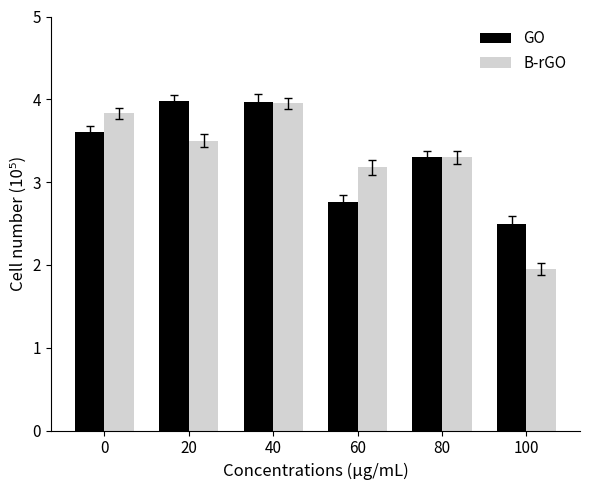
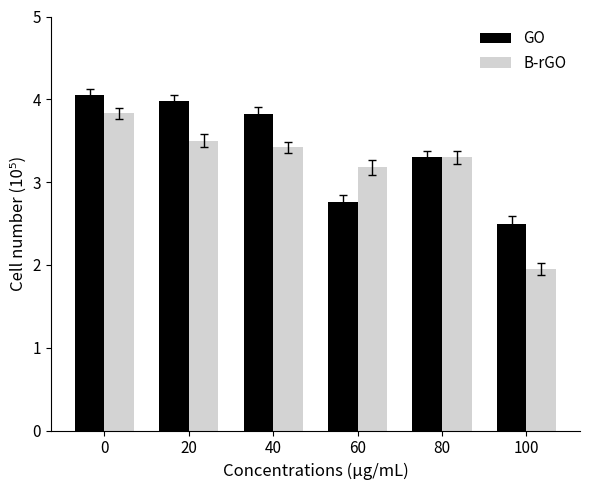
  {
    "GO": {
-     "0": 3.6,
+     "0": 4.1,
      "20": 4.0,
-     "40": 4.0,
+     "40": 3.8,
      "60": 2.8,
      "80": 3.3,
      "100": 2.5
    },
    "B-rGO": {
      "0": 3.8,
      "20": 3.5,
-     "40": 4.0,
+     "40": 3.4,
      "60": 3.2,
      "80": 3.3,
      "100": 2.0
    }
  }
